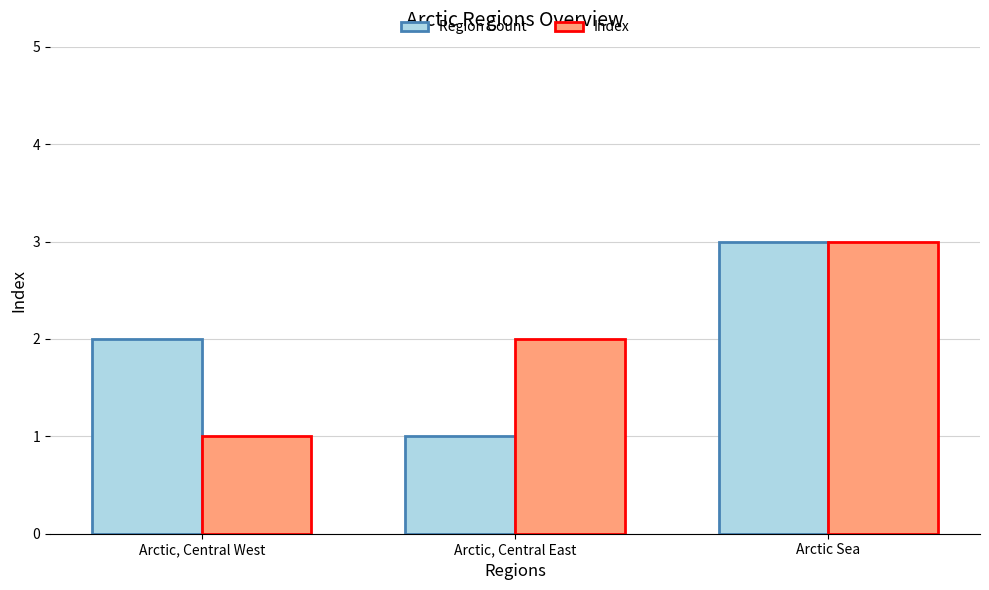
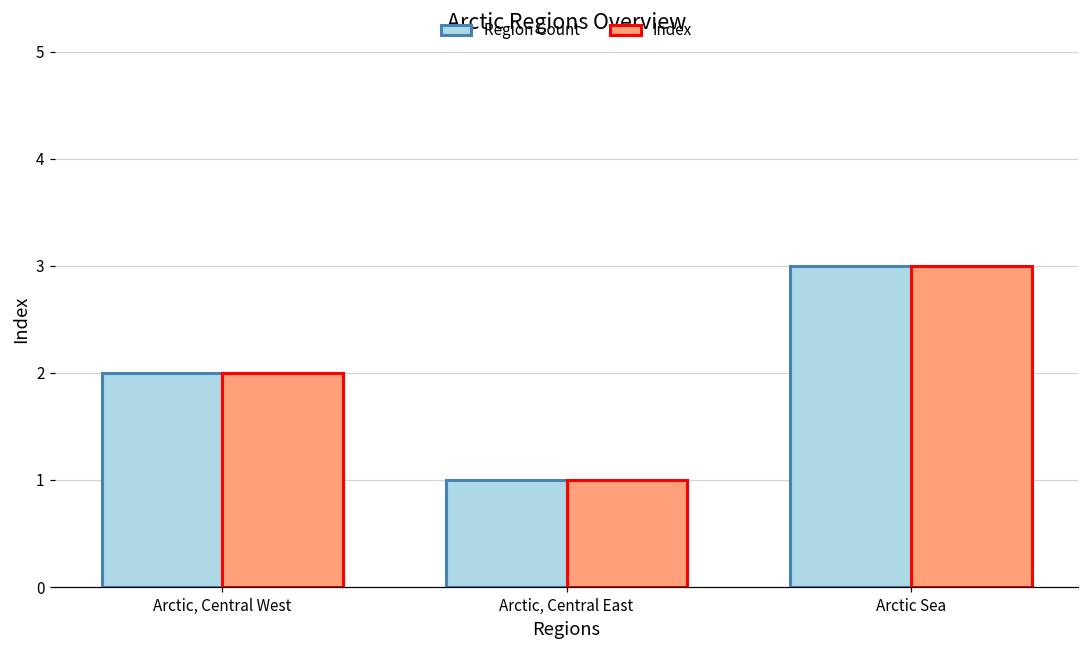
  {
    "Region Count": {
      "Arctic, Central West": 2,
      "Arctic, Central East": 1,
      "Arctic Sea": 3
    },
    "Index": {
-     "Arctic, Central West": 1,
-     "Arctic, Central East": 2,
+     "Arctic, Central West": 2,
+     "Arctic, Central East": 1,
      "Arctic Sea": 3
    }
  }
